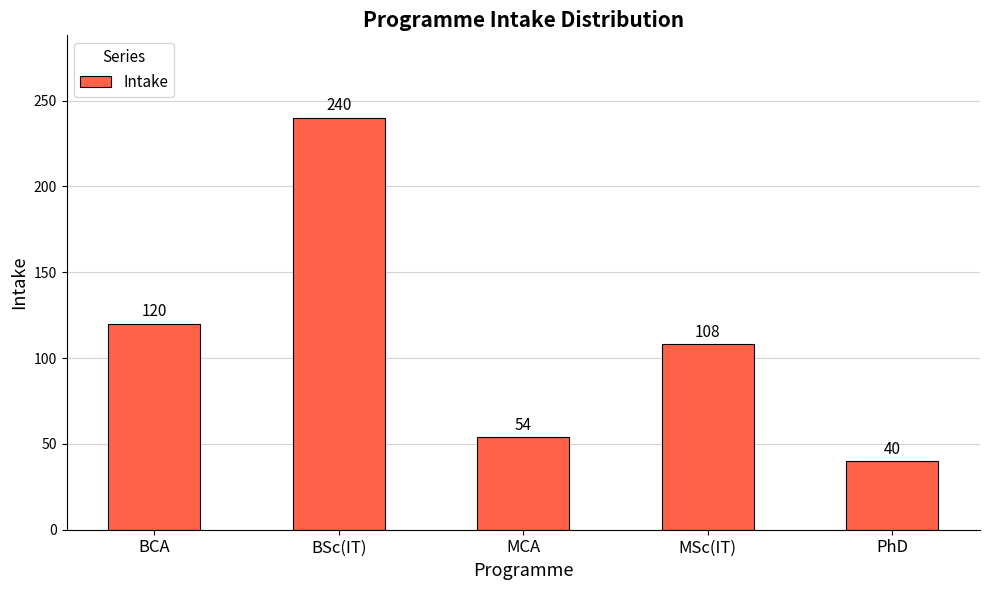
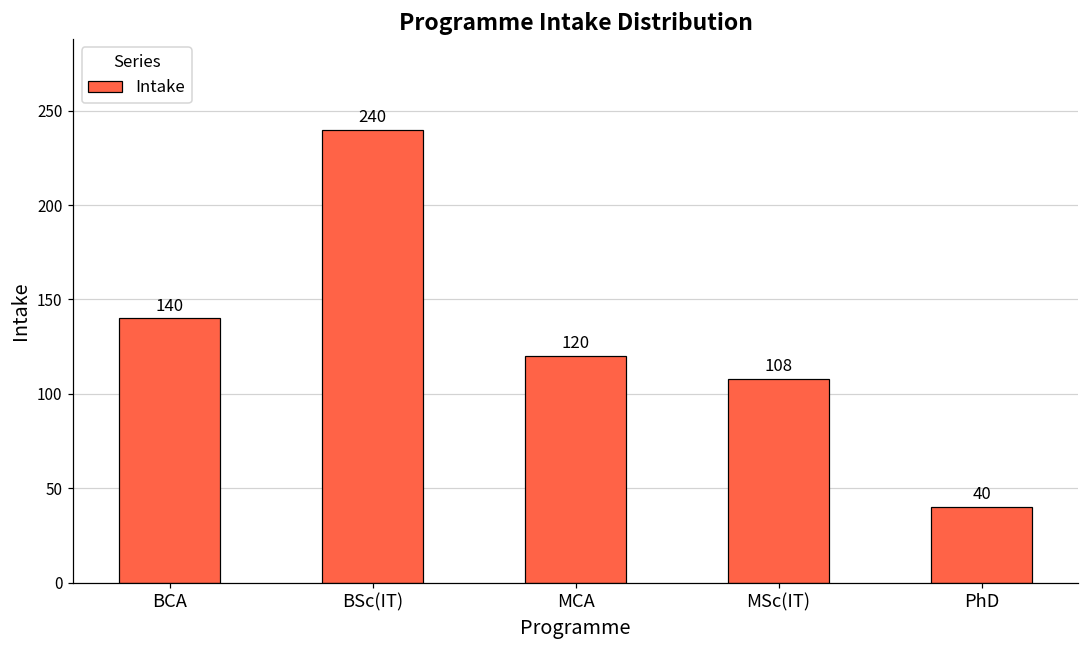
  {
-   "BCA": 120,
+   "BCA": 140,
    "BSc(IT)": 240,
-   "MCA": 54,
+   "MCA": 120,
    "MSc(IT)": 108,
    "PhD": 40
  }
